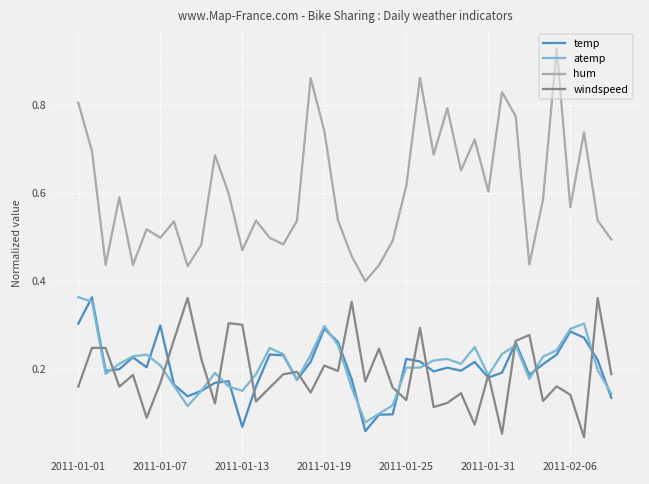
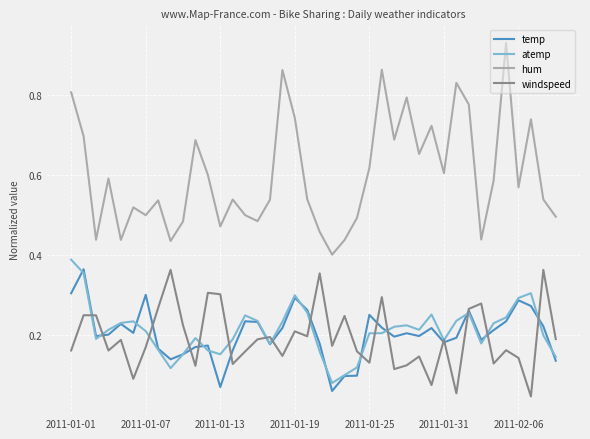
  {
    "temp": {
      "2011-01-01": 0.30,
      "2011-01-07": 0.30,
      "2011-01-13": 0.07,
-     "2011-01-25": 0.22
+     "2011-01-25": 0.25
    },
    "atemp": {
-     "2011-01-01": 0.36,
+     "2011-01-01": 0.39,
      "2011-01-07": 0.21,
      "2011-01-13": 0.15,
      "2011-01-25": 0.20
    }
  }
